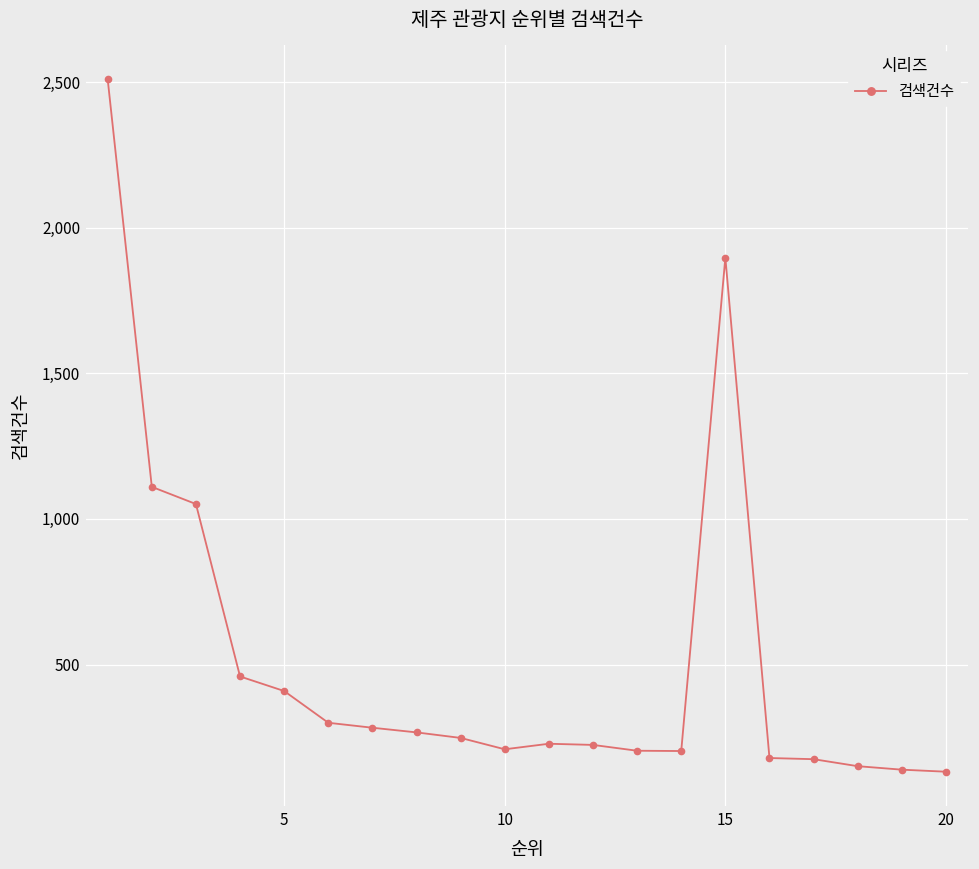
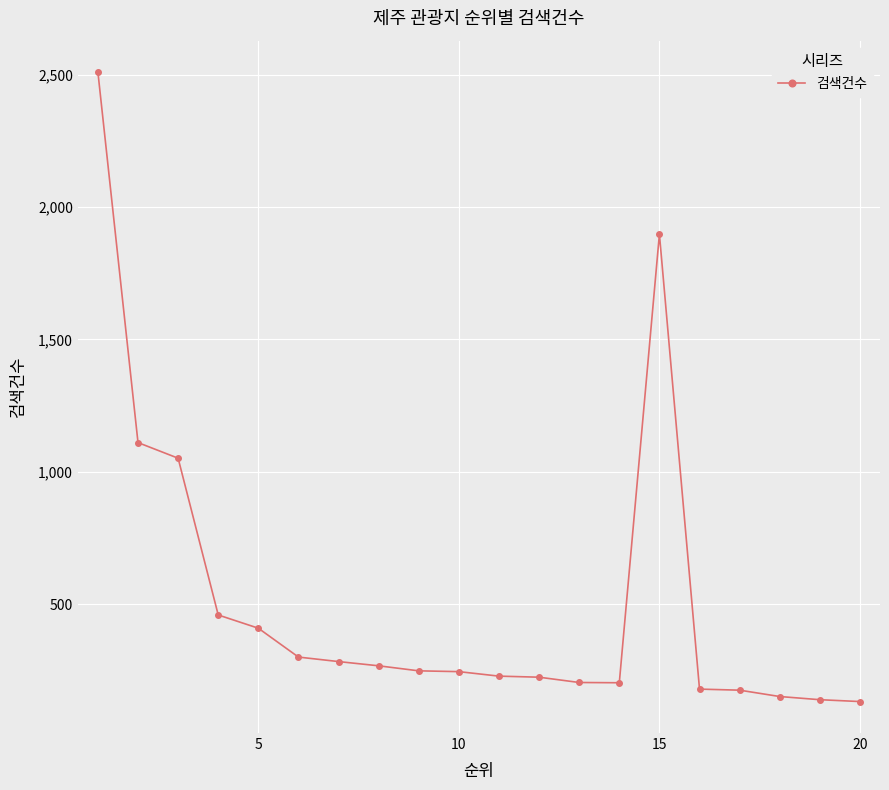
  {
    "5": "410",
-   "10": "210",
+   "10": "250",
    "15": "1,900",
    "20": "130"
  }
